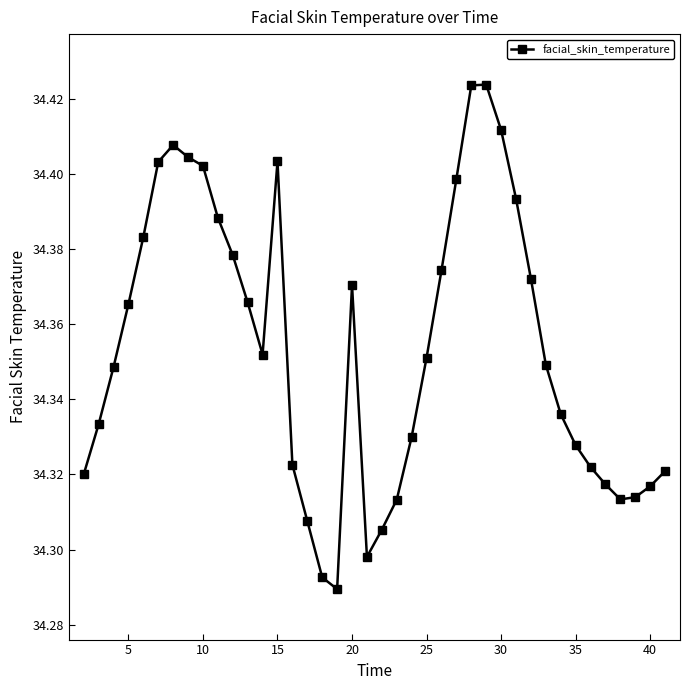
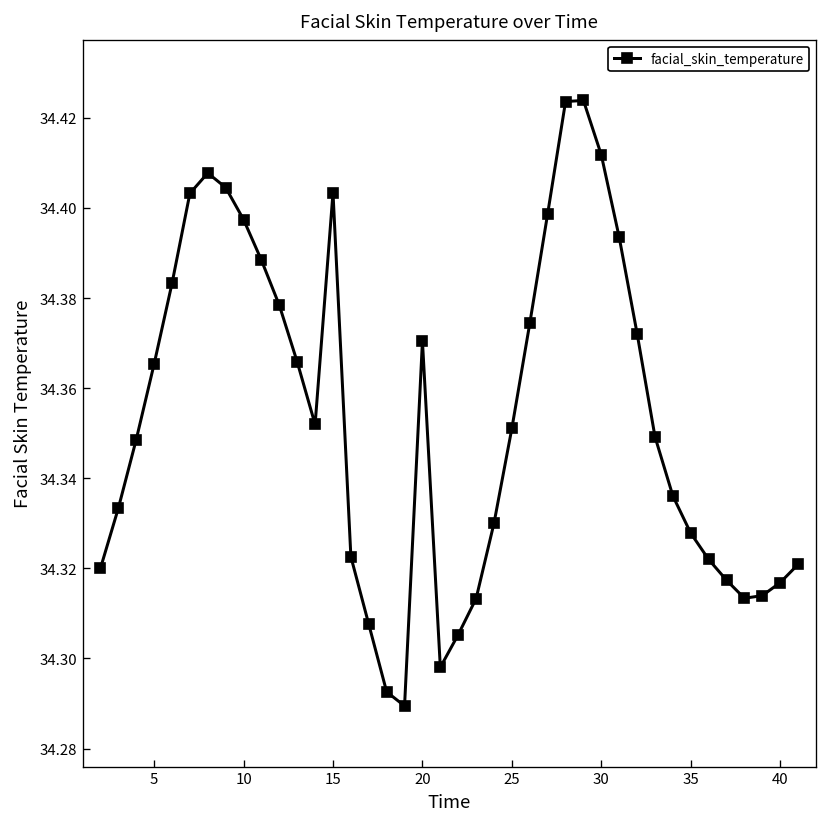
  {
    "5": 34.365,
-   "10": 34.402,
+   "10": 34.397,
    "15": 34.403,
    "20": 34.370,
    "25": 34.351,
    "30": 34.412,
    "35": 34.328,
    "40": 34.317
  }
